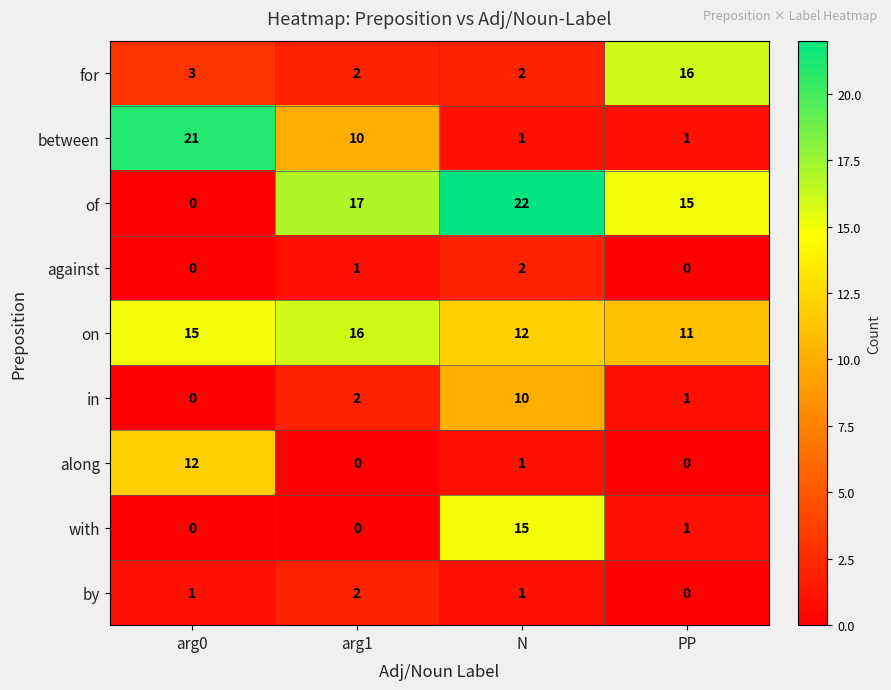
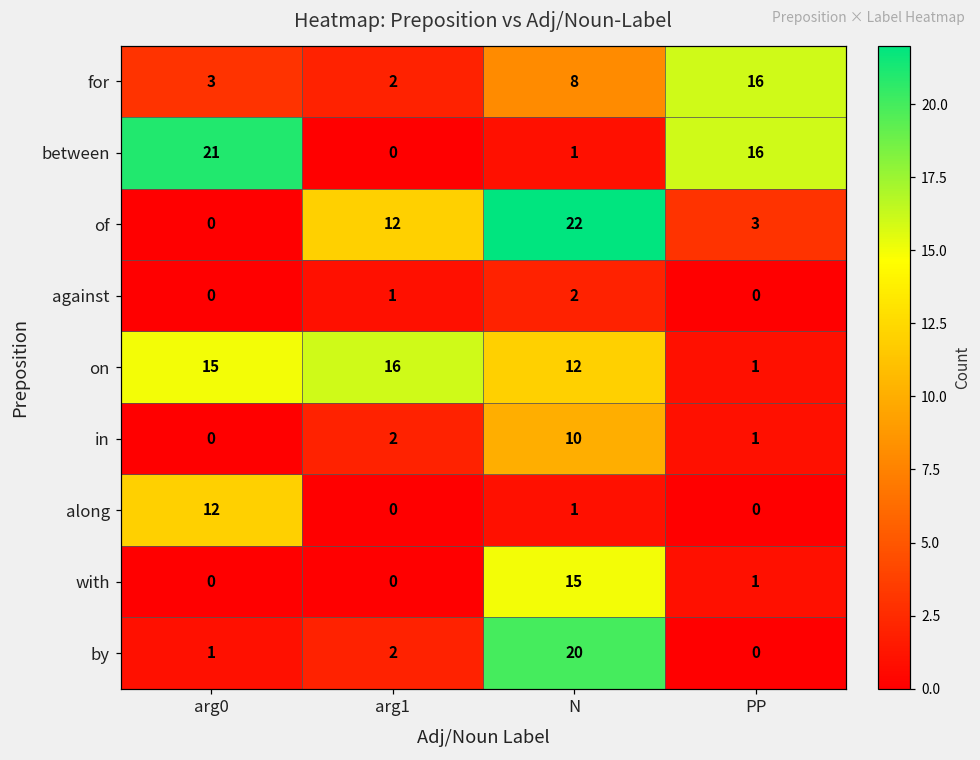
  {
    "for": {
      "arg0": 3,
      "arg1": 2,
-     "N": 2,
+     "N": 8,
      "PP": 16
    },
    "between": {
      "arg0": 21,
-     "arg1": 10,
+     "arg1": 0,
      "N": 1,
-     "PP": 1
+     "PP": 16
    },
    "of": {
      "arg0": 0,
-     "arg1": 17,
+     "arg1": 12,
      "N": 22,
-     "PP": 15
+     "PP": 3
    },
    "against": {
      "arg0": 0,
      "arg1": 1,
      "N": 2,
      "PP": 0
    },
    "on": {
      "arg0": 15,
      "arg1": 16,
      "N": 12,
-     "PP": 11
+     "PP": 1
    },
    "in": {
      "arg0": 0,
      "arg1": 2,
      "N": 10,
      "PP": 1
    },
    "along": {
      "arg0": 12,
      "arg1": 0,
      "N": 1,
      "PP": 0
    },
    "with": {
      "arg0": 0,
      "arg1": 0,
      "N": 15,
      "PP": 1
    },
    "by": {
      "arg0": 1,
      "arg1": 2,
-     "N": 1,
+     "N": 20,
      "PP": 0
    }
  }
